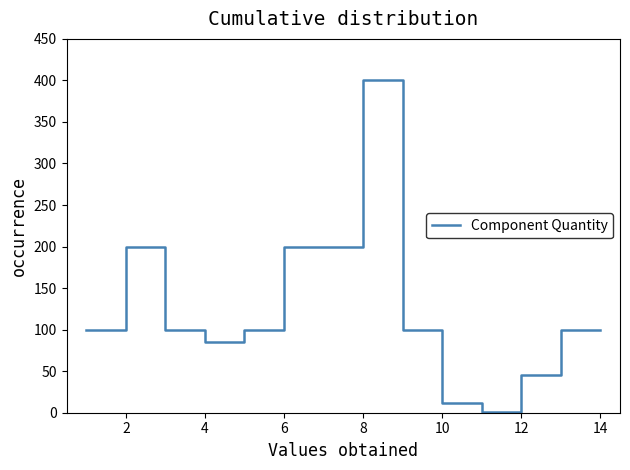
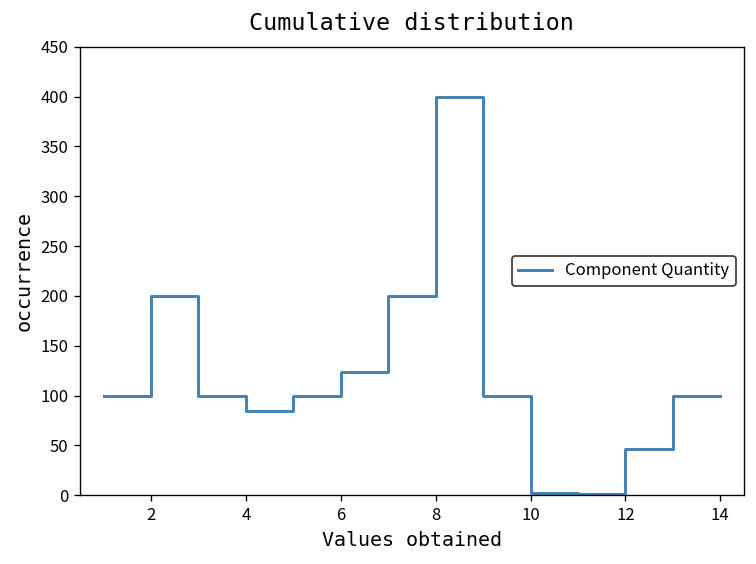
  {
    "2": 200,
    "4": 90,
-   "6": 200,
+   "6": 120,
    "8": 400,
-   "10": 10,
+   "10": 0,
    "12": 50,
    "14": 100
  }
